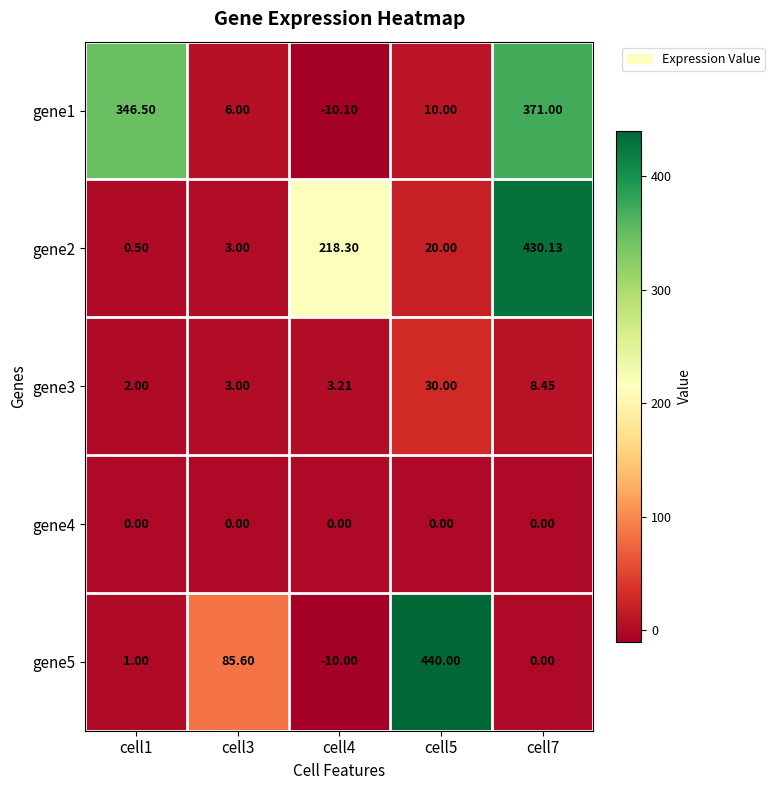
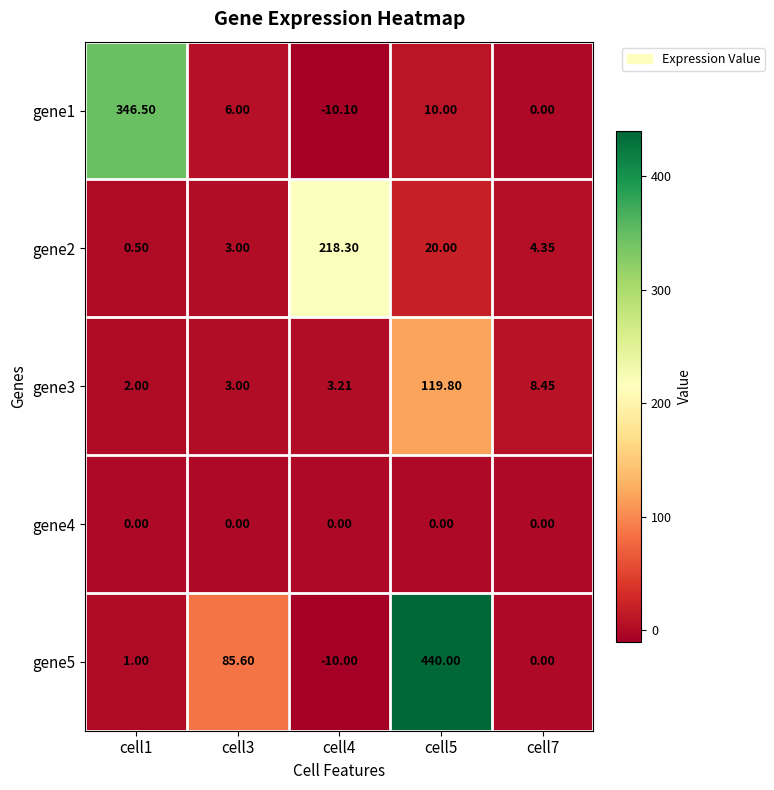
  {
    "gene1": {
      "cell1": 346.50,
      "cell3": 6.00,
      "cell4": -10.10,
      "cell5": 10.00,
-     "cell7": 371.00
+     "cell7": 0.00
    },
    "gene2": {
      "cell1": 0.50,
      "cell3": 3.00,
      "cell4": 218.30,
      "cell5": 20.00,
-     "cell7": 430.13
+     "cell7": 4.35
    },
    "gene3": {
      "cell1": 2.00,
      "cell3": 3.00,
      "cell4": 3.21,
-     "cell5": 30.00,
+     "cell5": 119.80,
      "cell7": 8.45
    },
    "gene4": {
      "cell1": 0.00,
      "cell3": 0.00,
      "cell4": 0.00,
      "cell5": 0.00,
      "cell7": 0.00
    },
    "gene5": {
      "cell1": 1.00,
      "cell3": 85.60,
      "cell4": -10.00,
      "cell5": 440.00,
      "cell7": 0.00
    }
  }
